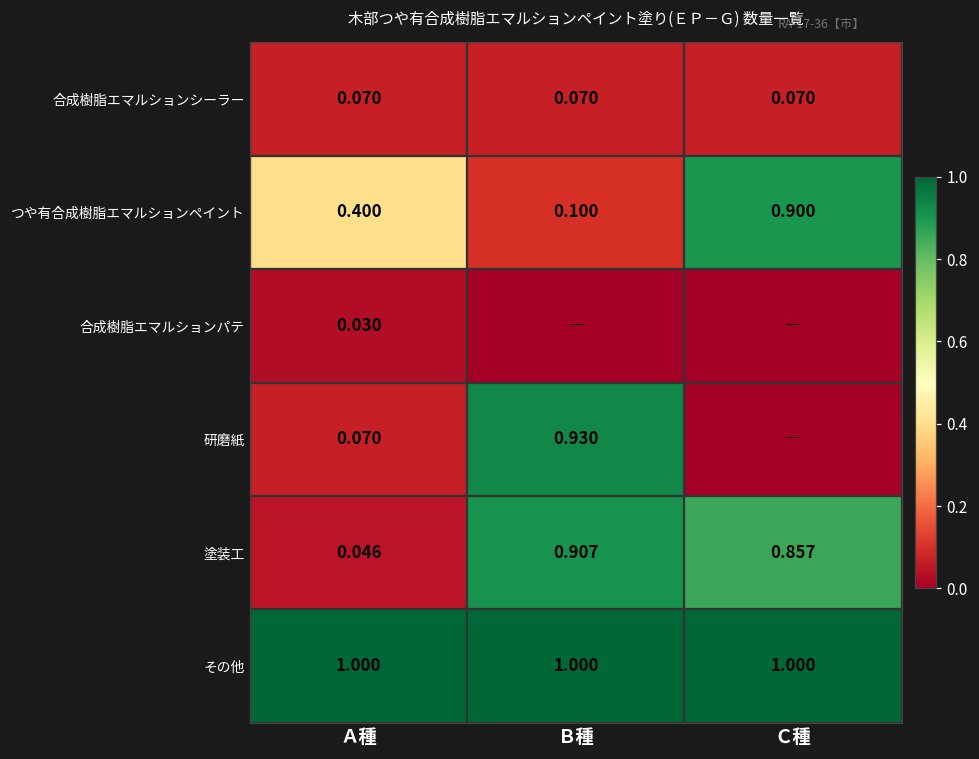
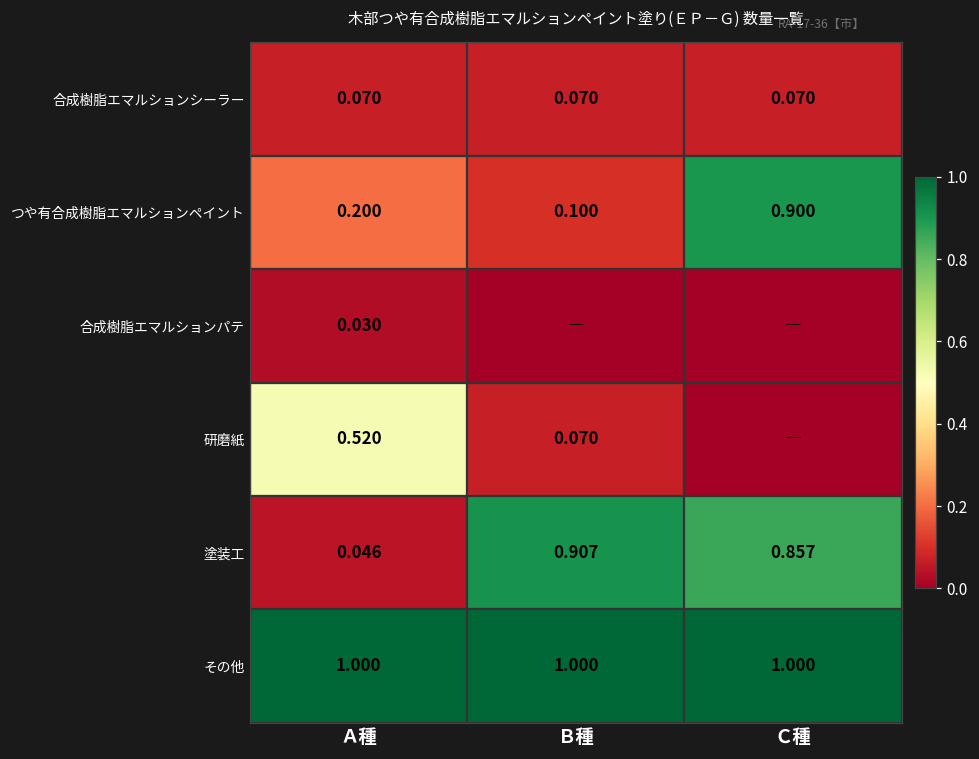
  {
    "合成樹脂エマルションシーラー": {
      "Ａ種": 0.070,
      "Ｂ種": 0.070,
      "Ｃ種": 0.070
    },
    "つや有合成樹脂エマルションペイント": {
-     "Ａ種": 0.400,
+     "Ａ種": 0.200,
      "Ｂ種": 0.100,
      "Ｃ種": 0.900
    },
    "合成樹脂エマルションパテ": {
      "Ａ種": 0.030
    },
    "研磨紙": {
-     "Ａ種": 0.070,
-     "Ｂ種": 0.930
+     "Ａ種": 0.520,
+     "Ｂ種": 0.070
    },
    "塗装工": {
      "Ａ種": 0.046,
      "Ｂ種": 0.907,
      "Ｃ種": 0.857
    },
    "その他": {
      "Ａ種": 1.000,
      "Ｂ種": 1.000,
      "Ｃ種": 1.000
    }
  }
